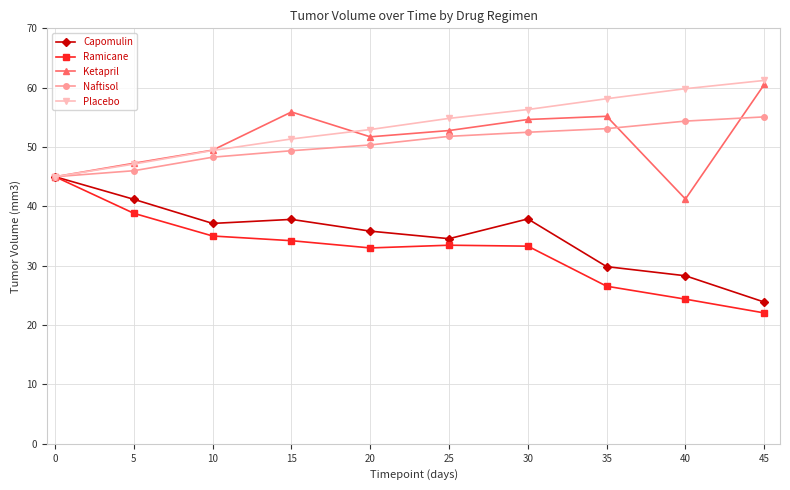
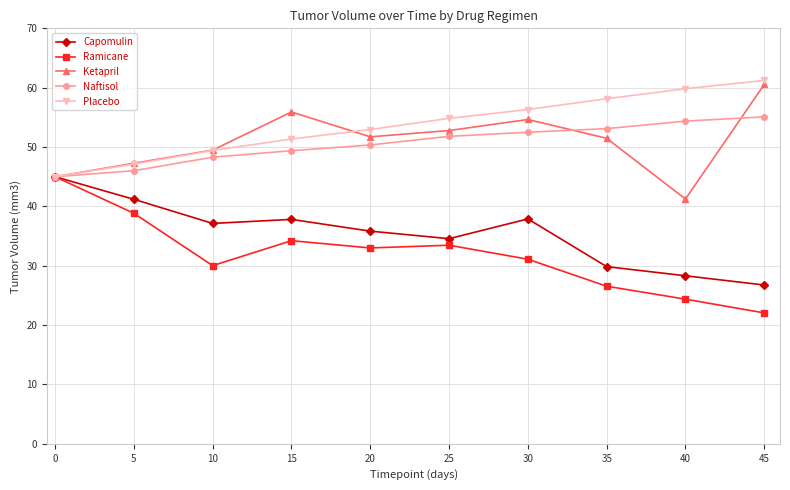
  {
    "Capomulin": {
      "5": 41,
      "10": 37,
      "15": 38,
      "20": 36,
      "25": 35,
      "30": 38,
      "35": 30,
      "40": 28,
-     "45": 24
+     "45": 27
    },
    "Ramicane": {
      "5": 39,
-     "10": 35,
+     "10": 30,
      "15": 34,
      "20": 33,
      "25": 33,
-     "30": 33,
+     "30": 31,
      "35": 27,
      "40": 24,
      "45": 22
    },
    "Ketapril": {
      "15": 56,
      "20": 52,
      "25": 53,
      "30": 55,
-     "35": 55,
+     "35": 51,
      "40": 41,
      "45": 61
    }
  }
